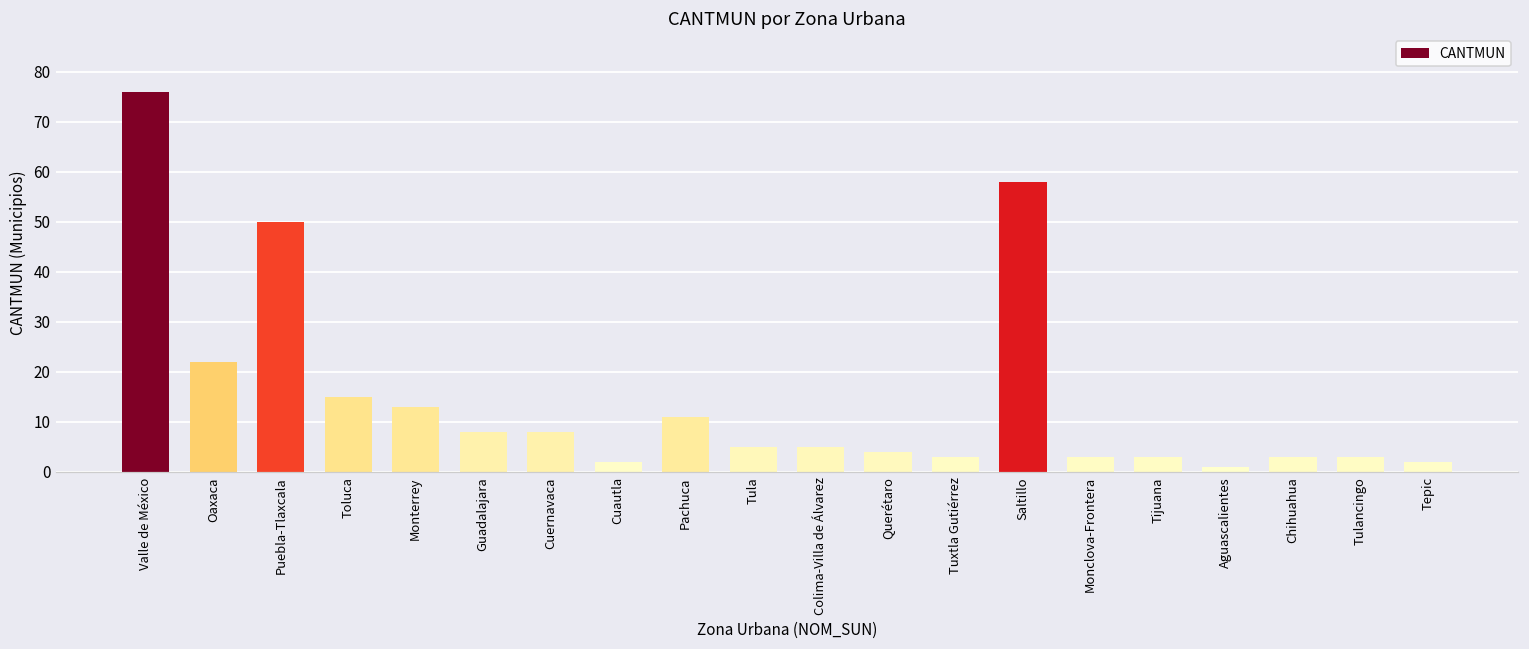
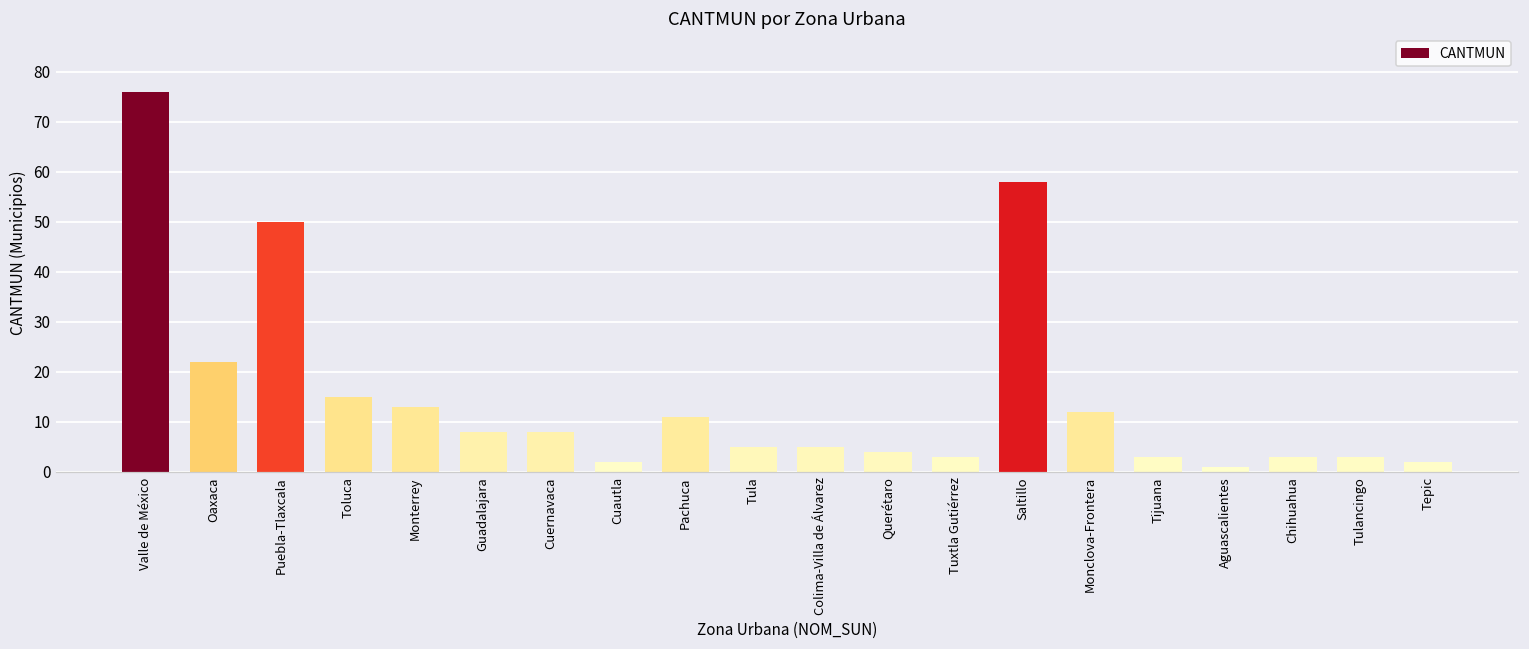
  {
    "Valle de México": 76,
    "Oaxaca": 22,
    "Puebla-Tlaxcala": 50,
    "Toluca": 15,
    "Monterrey": 13,
    "Guadalajara": 8,
    "Cuernavaca": 8,
    "Cuautla": 2,
    "Pachuca": 11,
    "Tula": 5,
    "Colima-Villa de Álvarez": 5,
    "Querétaro": 4,
    "Tuxtla Gutiérrez": 3,
    "Saltillo": 58,
-   "Monclova-Frontera": 3,
+   "Monclova-Frontera": 12,
    "Tijuana": 3,
    "Aguascalientes": 1,
    "Chihuahua": 3,
    "Tulancingo": 3,
    "Tepic": 2
  }
